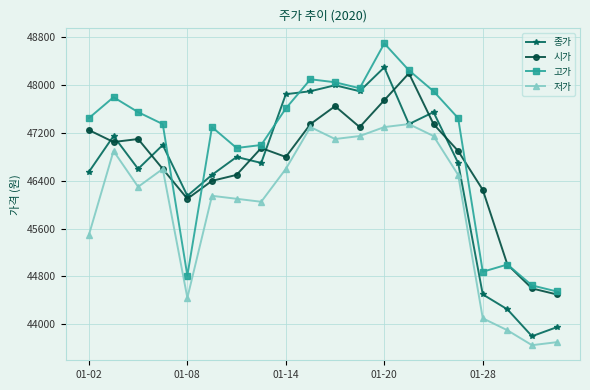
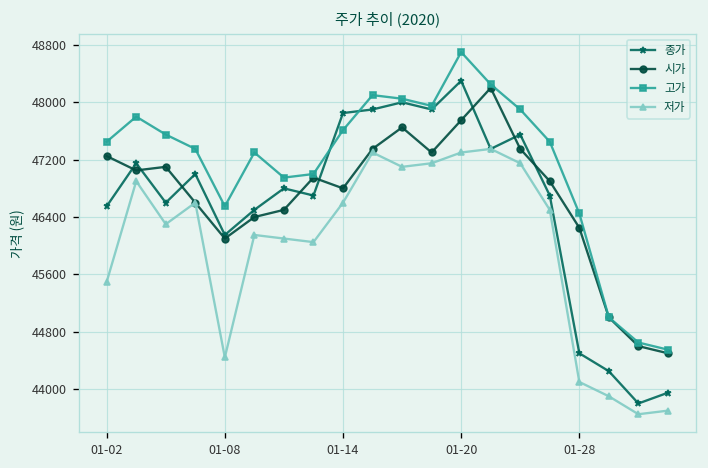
  {
    "고가": {
      "01-02": 47500,
-     "01-08": 44800,
+     "01-08": 46600,
      "01-14": 47600,
      "01-20": 48700,
-     "01-28": 44900
+     "01-28": 46500
    },
    "저가": {
      "01-02": 45500,
      "01-08": 44400,
      "01-14": 46600,
      "01-20": 47300,
      "01-28": 44100
    }
  }
